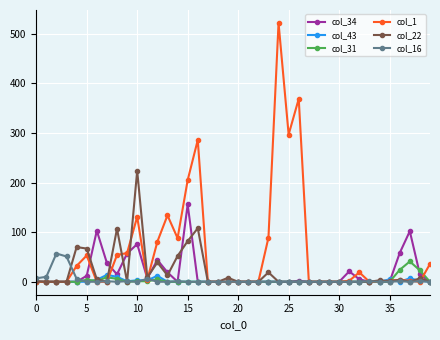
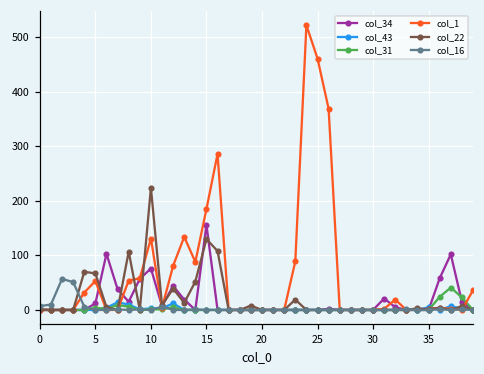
  {
    "col_34": {
      "5": 10,
      "10": 80,
      "15": 160
    },
    "col_1": {
      "5": 50,
      "10": 130,
-     "15": 210,
-     "25": 300
+     "15": 190,
+     "25": 460
    },
    "col_22": {
      "5": 70,
      "10": 220,
-     "15": 80
+     "15": 130
    },
    "col_16": {
      "0": 10
    }
  }
